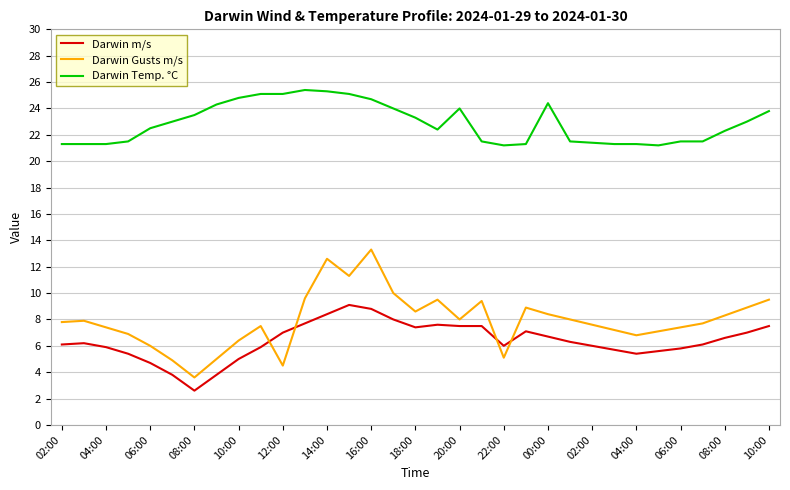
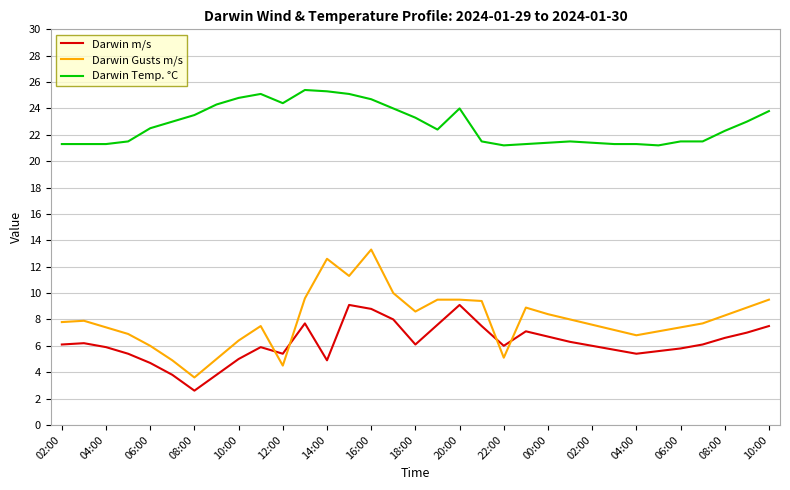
  {
    "Darwin m/s": {
-     "12:00": 7.0,
-     "14:00": 8.4,
+     "12:00": 5.4,
+     "14:00": 4.9,
      "16:00": 8.8,
-     "18:00": 7.4,
-     "20:00": 7.5,
+     "18:00": 6.1,
+     "20:00": 9.1,
      "22:00": 6.0,
      "00:00": 6.7
    },
    "Darwin Gusts m/s": {
      "12:00": 4.5,
      "14:00": 12.6,
      "16:00": 13.3,
      "18:00": 8.6,
-     "20:00": 8.0,
+     "20:00": 9.5,
      "22:00": 5.1,
      "00:00": 8.4
    },
    "Darwin Temp. °C": {
-     "12:00": 25.1,
+     "12:00": 24.4,
      "14:00": 25.3,
      "16:00": 24.7,
      "18:00": 23.3,
      "20:00": 24.0,
      "22:00": 21.2,
-     "00:00": 24.4
+     "00:00": 21.4
    }
  }
